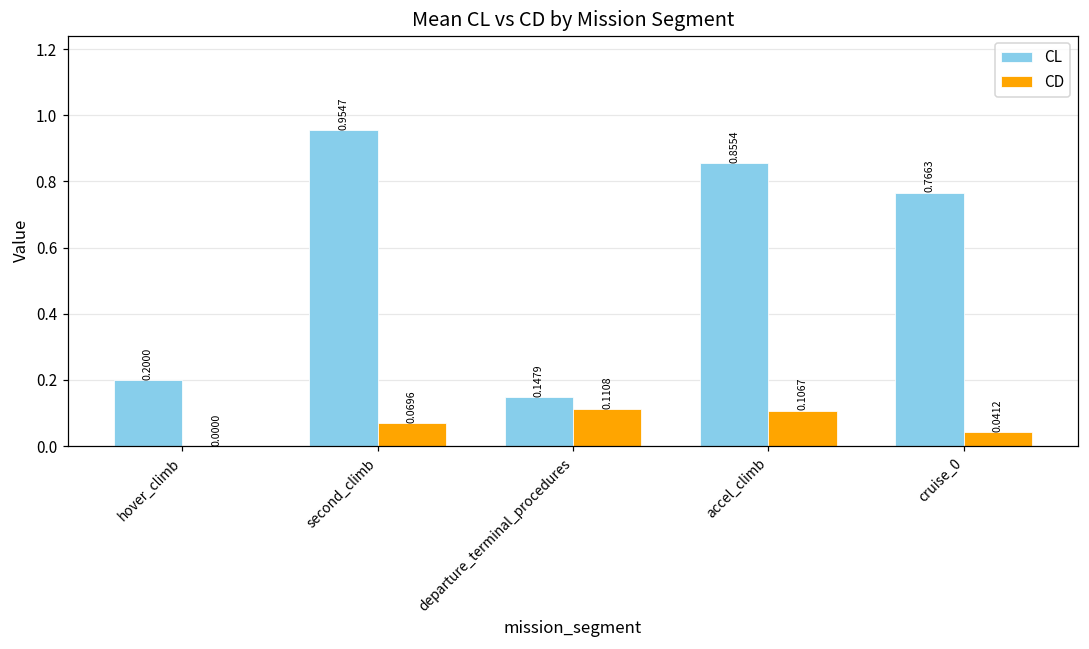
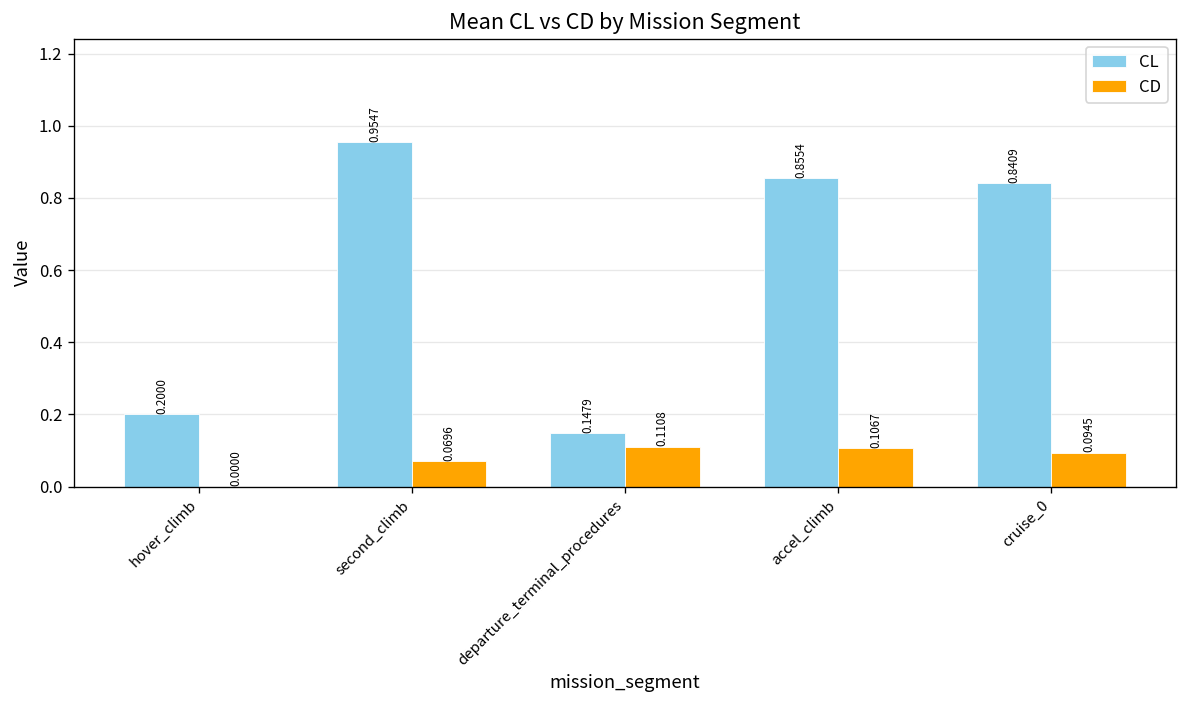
  {
    "CL": {
      "hover_climb": 0.2000,
      "second_climb": 0.9547,
      "departure_terminal_procedures": 0.1479,
      "accel_climb": 0.8554,
-     "cruise_0": 0.7663
+     "cruise_0": 0.8409
    },
    "CD": {
      "hover_climb": 0.0000,
      "second_climb": 0.0696,
      "departure_terminal_procedures": 0.1108,
      "accel_climb": 0.1067,
-     "cruise_0": 0.0412
+     "cruise_0": 0.0945
    }
  }
